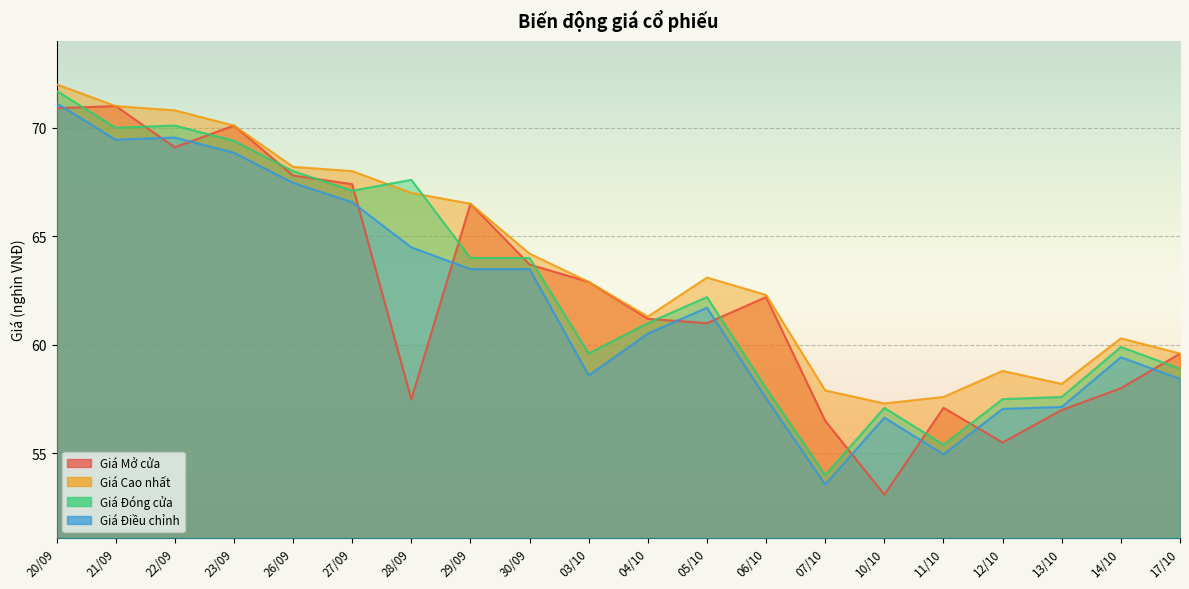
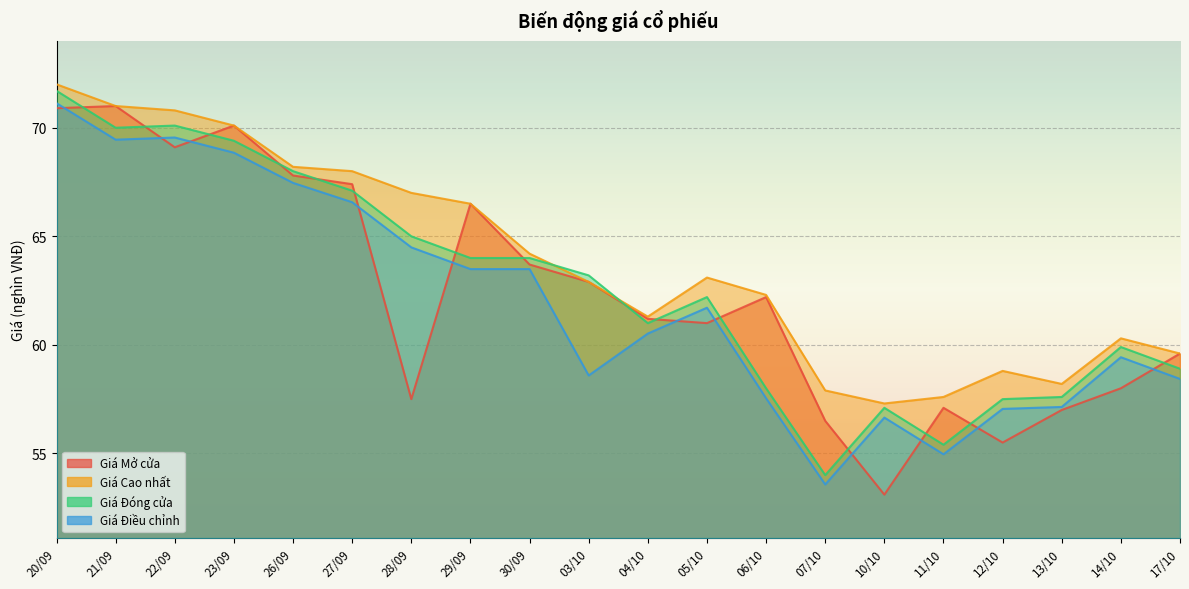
  {
    "Giá Mở cửa": {
      "20/09": 70.9,
      "22/09": 69.1,
      "26/09": 67.8,
      "27/09": 67.4,
      "28/09": 57.5,
      "30/09": 63.7,
      "05/10": 61.0,
      "07/10": 56.5,
      "10/10": 53.1,
      "11/10": 57.1,
      "12/10": 55.5,
      "13/10": 57.0,
      "14/10": 58.0
    },
    "Giá Cao nhất": {
      "20/09": 72.0,
      "22/09": 70.8,
      "26/09": 68.2,
      "27/09": 68.0,
      "28/09": 67.0,
      "30/09": 64.2,
      "05/10": 63.1,
      "07/10": 57.9,
      "10/10": 57.3,
      "11/10": 57.6,
      "12/10": 58.8,
      "13/10": 58.2,
      "14/10": 60.3
    },
    "Giá Đóng cửa": {
      "20/09": 71.7,
      "21/09": 70.0,
      "22/09": 70.1,
      "23/09": 69.4,
      "26/09": 68.0,
      "27/09": 67.1,
-     "28/09": 67.6,
+     "28/09": 65.0,
      "29/09": 64.0,
      "30/09": 64.0,
-     "03/10": 59.6,
+     "03/10": 63.2,
      "04/10": 61.0,
      "05/10": 62.2,
      "06/10": 58.0,
      "07/10": 54.0,
      "10/10": 57.1,
      "11/10": 55.4,
      "12/10": 57.5,
      "13/10": 57.6,
      "14/10": 59.9,
      "17/10": 58.9
    },
    "Giá Điều chỉnh": {
      "20/09": 71.1,
      "21/09": 69.5,
      "22/09": 69.6,
      "23/09": 68.9,
      "26/09": 67.5,
      "27/09": 66.6,
      "28/09": 64.5,
      "29/09": 63.5,
      "30/09": 63.5,
      "03/10": 58.6,
      "04/10": 60.5,
      "05/10": 61.7,
      "06/10": 57.5,
      "07/10": 53.6,
      "10/10": 56.7,
      "11/10": 55.0,
      "12/10": 57.1,
      "13/10": 57.1,
      "14/10": 59.4,
      "17/10": 58.4
    }
  }
